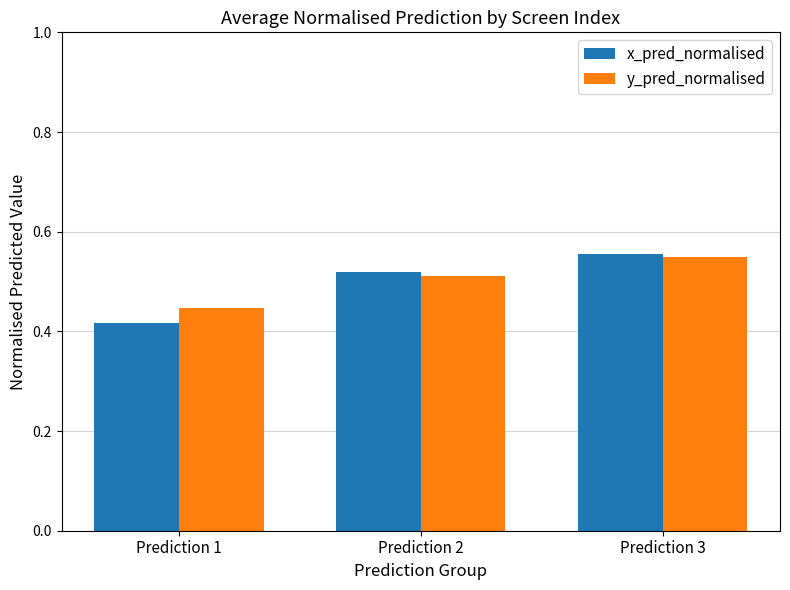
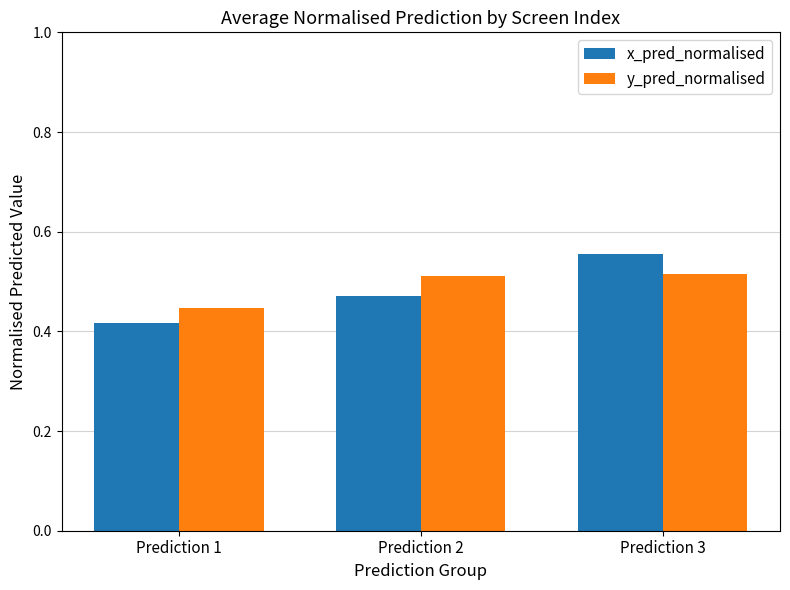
  {
    "x_pred_normalised": {
      "Prediction 1": 0.42,
-     "Prediction 2": 0.52,
+     "Prediction 2": 0.47,
      "Prediction 3": 0.56
    },
    "y_pred_normalised": {
      "Prediction 1": 0.45,
      "Prediction 2": 0.51,
-     "Prediction 3": 0.55
+     "Prediction 3": 0.52
    }
  }
